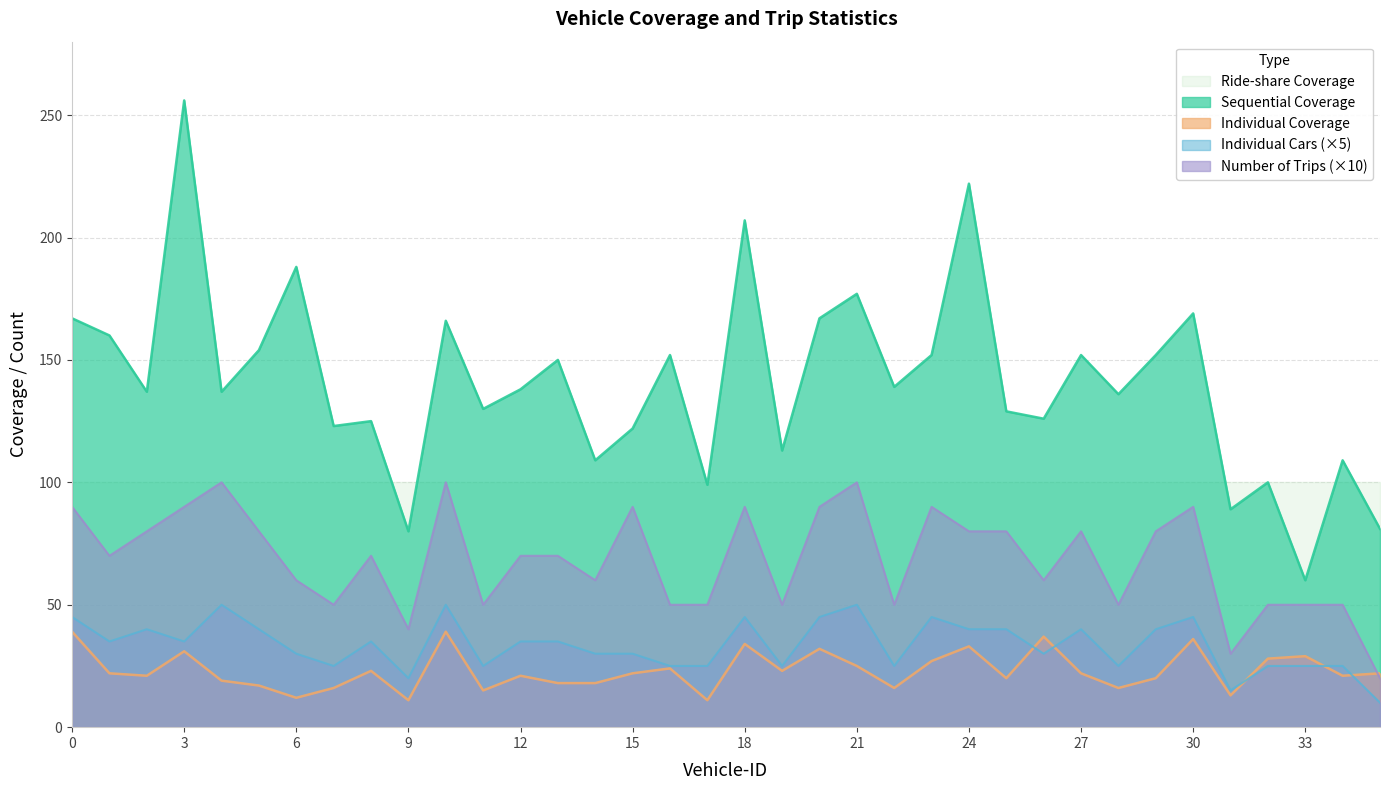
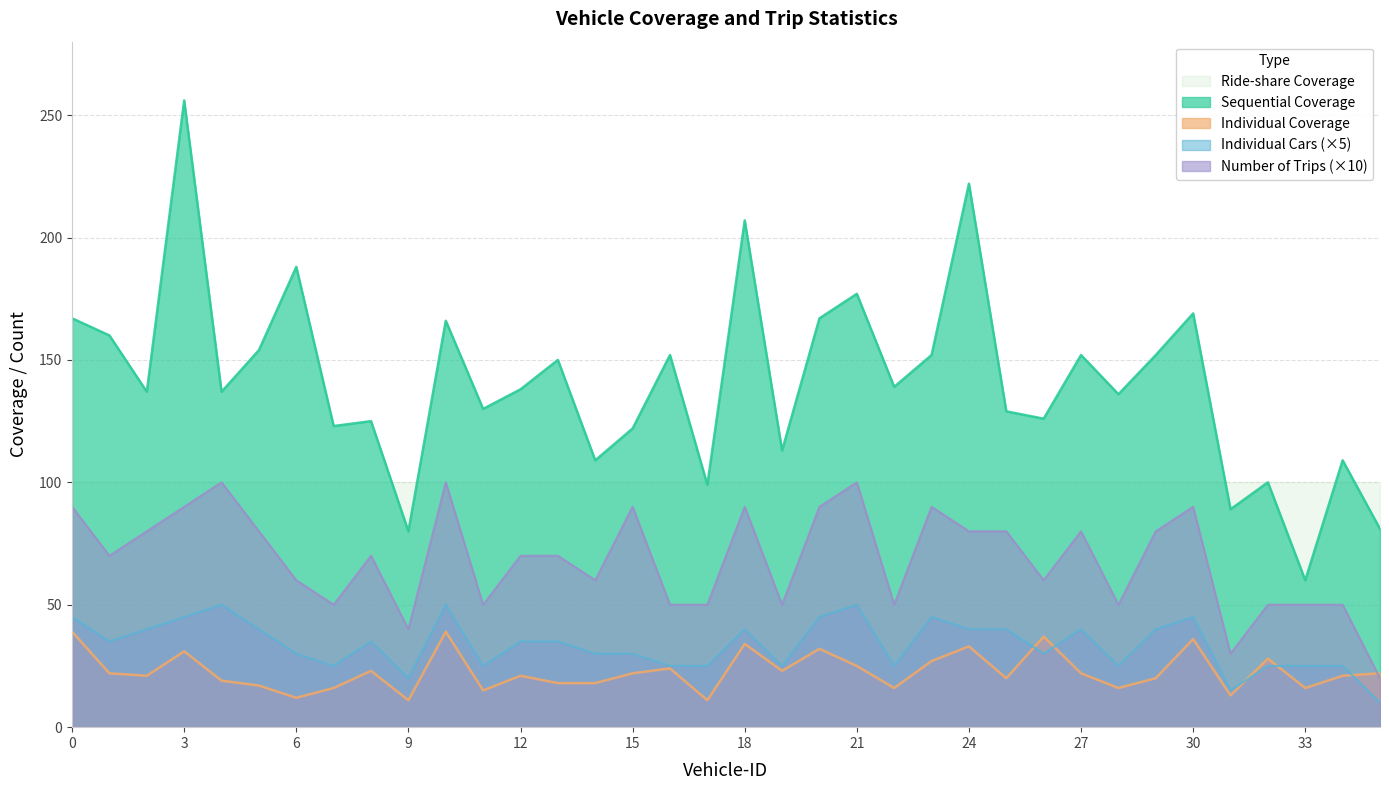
  {
    "Ride-share Coverage": {
      "0": 100,
      "3": 100,
      "6": 100,
      "9": 100,
      "12": 100,
      "15": 100,
      "18": 100,
      "24": 100,
      "27": 100,
      "30": 100,
      "33": 100
    },
    "Sequential Coverage": {
      "0": 167,
      "3": 256,
      "6": 188,
      "9": 80,
      "12": 138,
      "15": 122,
      "18": 207,
      "21": 177,
      "24": 222,
      "27": 152,
      "30": 169,
      "33": 60
    },
    "Individual Coverage": {
      "0": 39,
      "3": 31,
      "6": 12,
      "9": 11,
      "12": 21,
      "15": 22,
      "18": 34,
      "21": 25,
      "24": 33,
      "27": 22,
      "30": 36,
-     "33": 29
+     "33": 16
    },
    "Individual Cars (×5)": {
      "0": 45,
-     "3": 35,
+     "3": 45,
      "6": 30,
      "9": 20,
      "12": 35,
      "15": 30,
-     "18": 45,
+     "18": 40,
      "21": 50,
      "24": 40,
      "27": 40,
      "30": 45,
      "33": 25
    },
    "Number of Trips (×10)": {
      "0": 90,
      "3": 90,
      "6": 60,
      "9": 40,
      "12": 70,
      "15": 90,
      "18": 90,
      "24": 80,
      "27": 80,
      "30": 90,
      "33": 50
    }
  }
